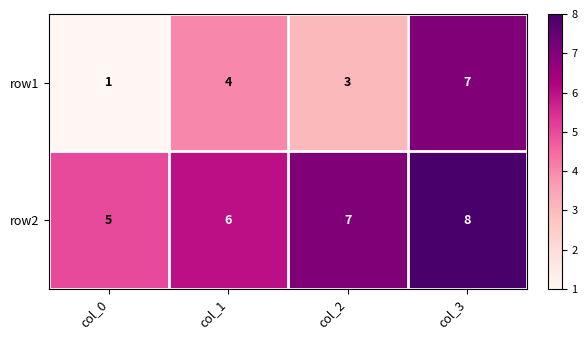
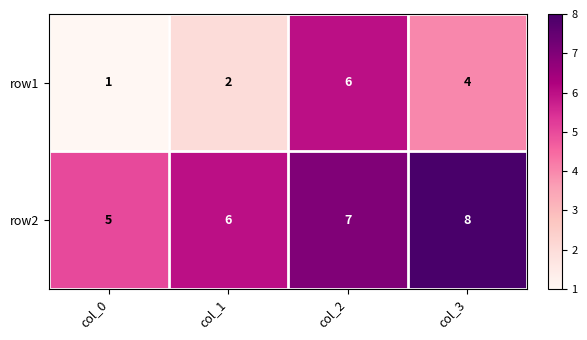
  {
    "row1": {
      "col_0": 1,
-     "col_1": 4,
-     "col_2": 3,
-     "col_3": 7
+     "col_1": 2,
+     "col_2": 6,
+     "col_3": 4
    },
    "row2": {
      "col_0": 5,
      "col_1": 6,
      "col_2": 7,
      "col_3": 8
    }
  }
